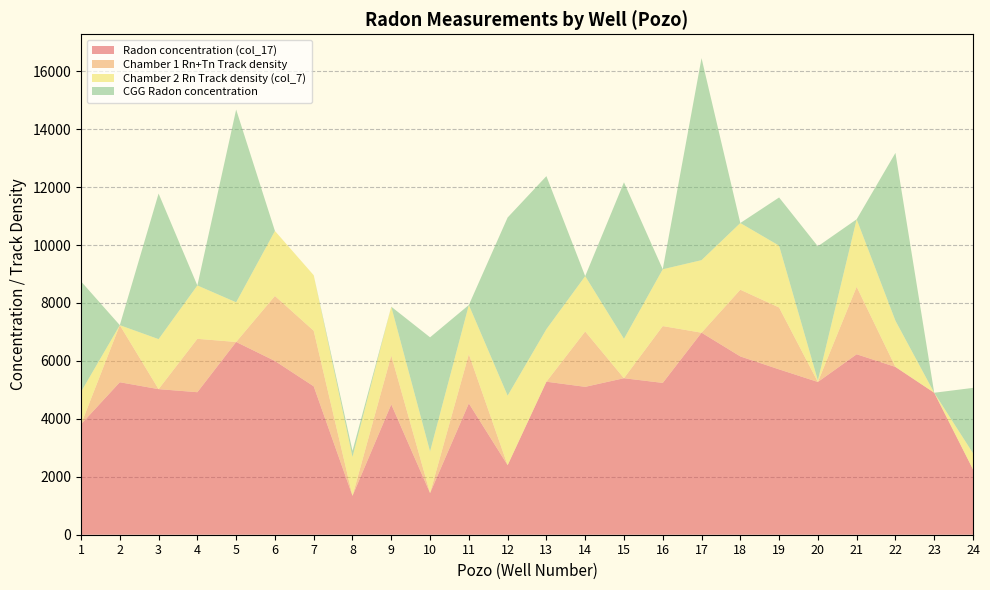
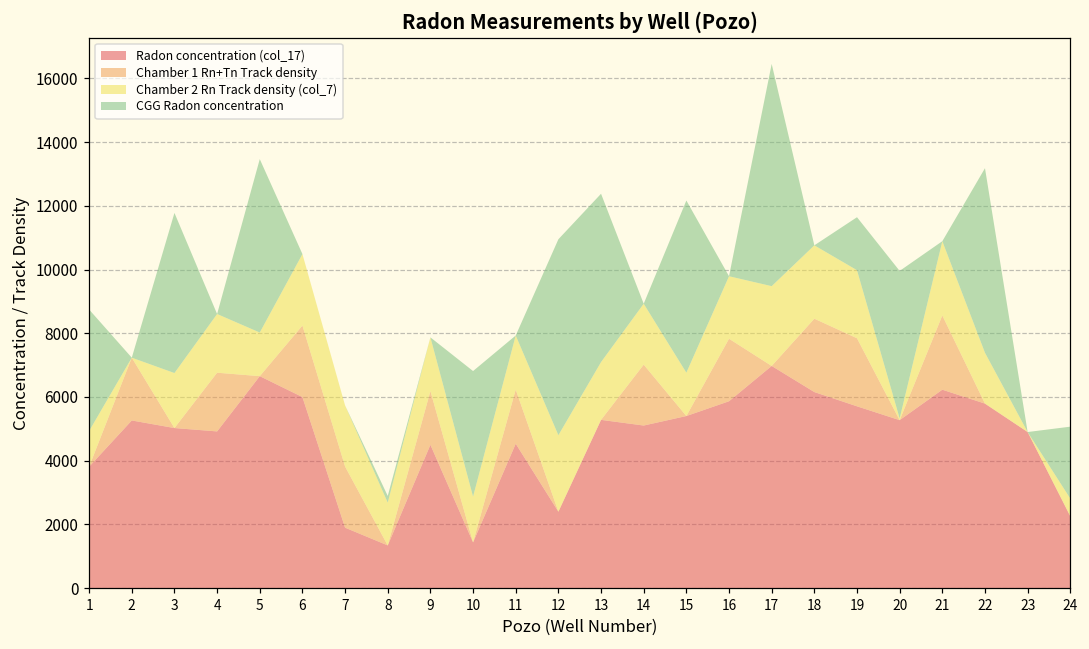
  {
    "Radon concentration (col_17)": {
      "2": 5300,
      "4": 4900,
      "6": 6000,
-     "7": 5100,
+     "7": 1900,
      "9": 4500,
      "11": 4500,
      "14": 5100,
-     "16": 5200,
+     "16": 5900,
      "18": 6200,
      "19": 5700,
      "21": 6200
    },
    "CGG Radon concentration": {
      "1": 3800,
      "3": 5000,
-     "5": 6700,
+     "5": 5400,
      "8": 200,
      "10": 3900,
      "12": 6100,
      "13": 5300,
      "15": 5400,
      "17": 7000,
      "19": 1700,
      "20": 4600,
      "22": 5800,
      "24": 2300
    }
  }
